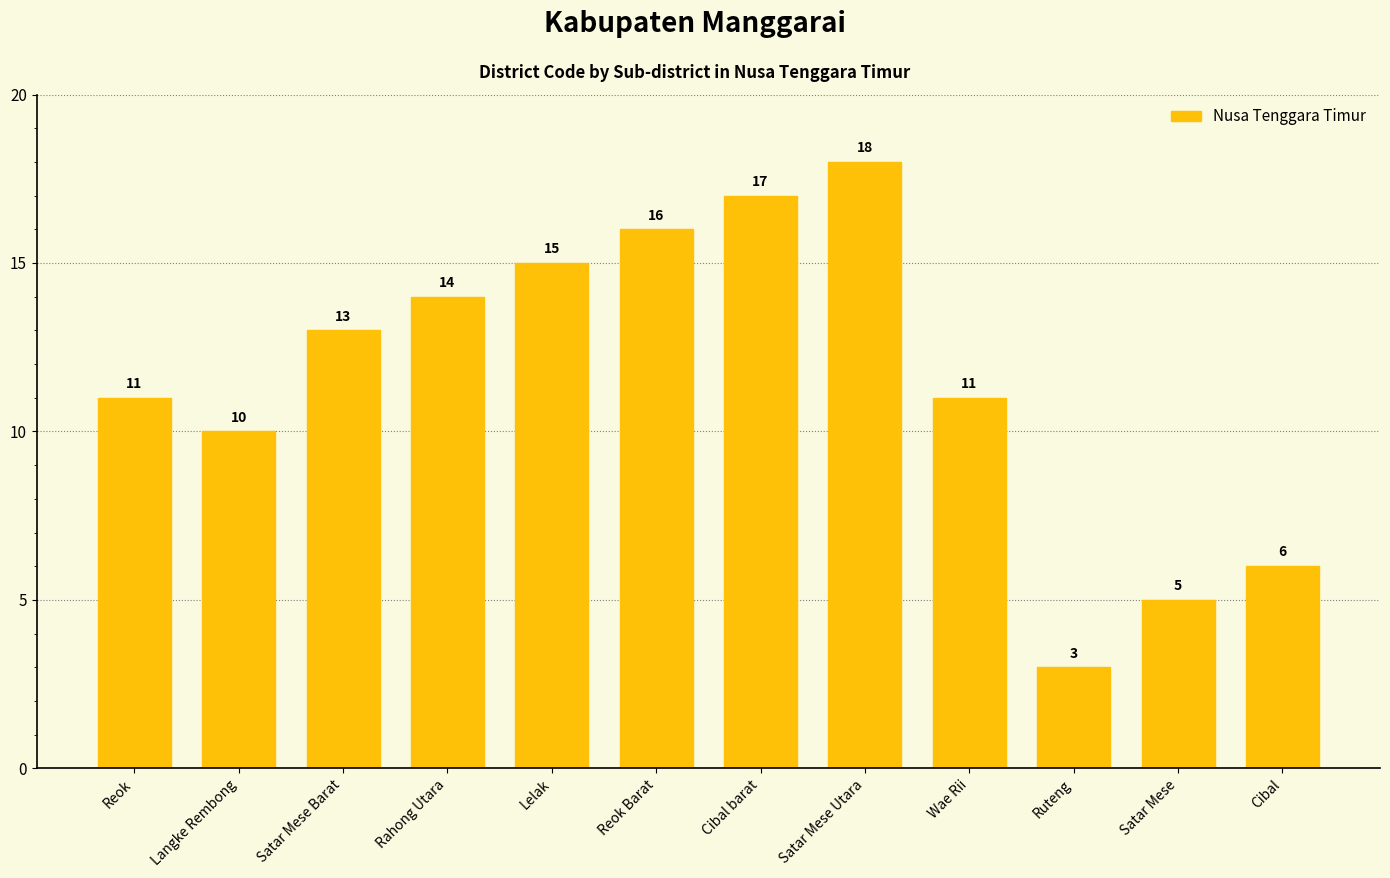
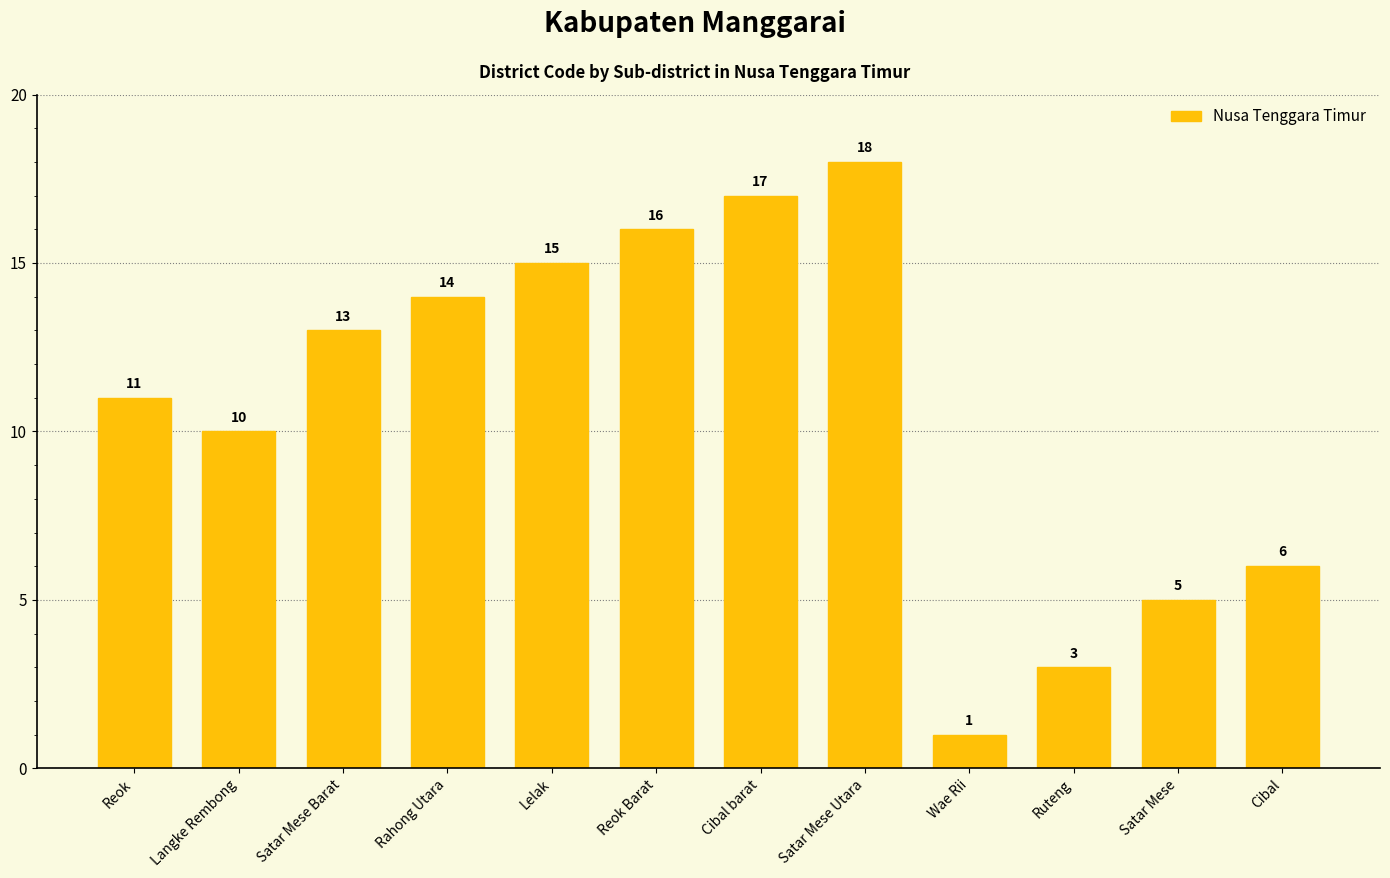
  {
    "Reok": 11,
    "Langke Rembong": 10,
    "Satar Mese Barat": 13,
    "Rahong Utara": 14,
    "Lelak": 15,
    "Reok Barat": 16,
    "Cibal barat": 17,
    "Satar Mese Utara": 18,
-   "Wae Rii": 11,
+   "Wae Rii": 1,
    "Ruteng": 3,
    "Satar Mese": 5,
    "Cibal": 6
  }
